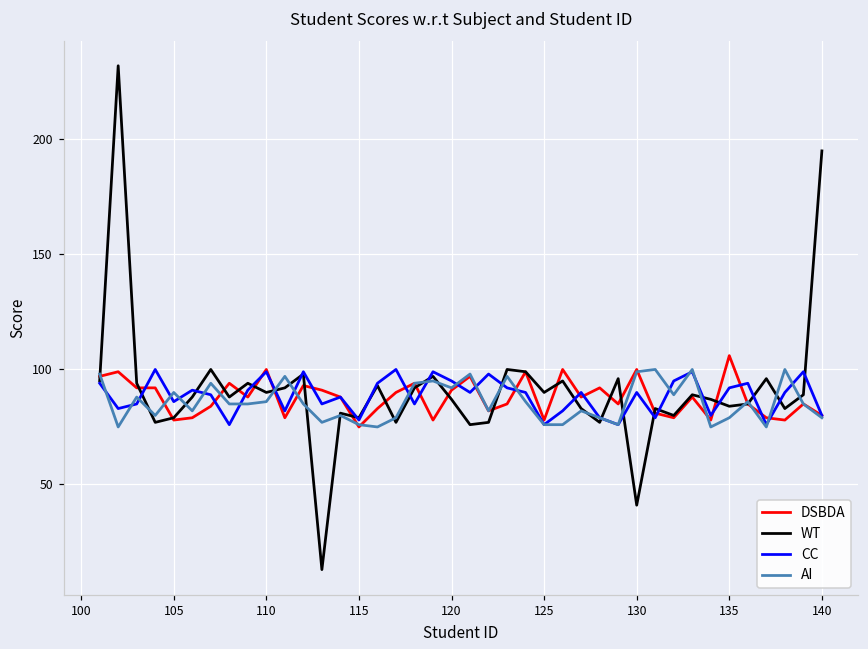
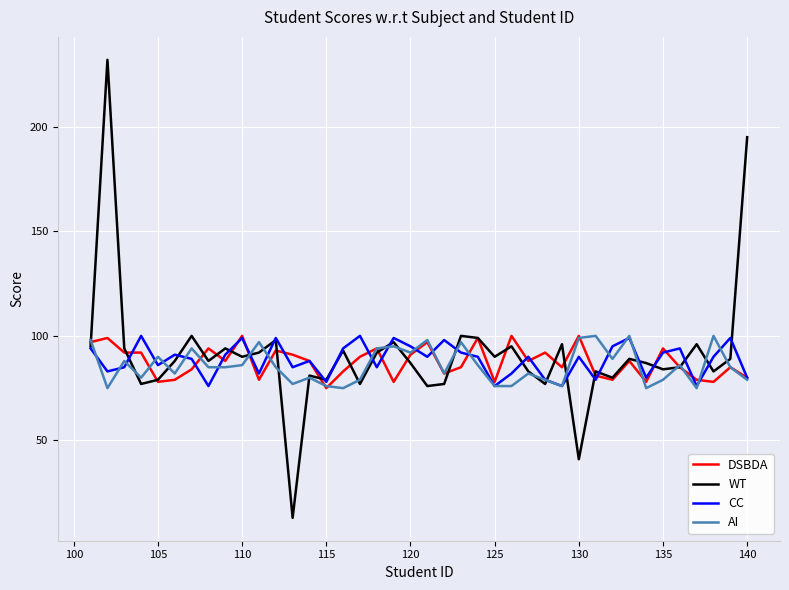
  {
    "DSBDA": {
      "125": 78,
-     "135": 106
+     "135": 94
    },
    "WT": {
      "110": 90,
      "120": 87,
      "125": 90,
      "130": 41,
      "135": 84,
      "140": 195
    },
    "CC": {
      "105": 86,
      "120": 95,
      "130": 90,
      "135": 92
    },
    "AI": {
      "105": 90,
      "110": 86,
      "135": 79
    }
  }
